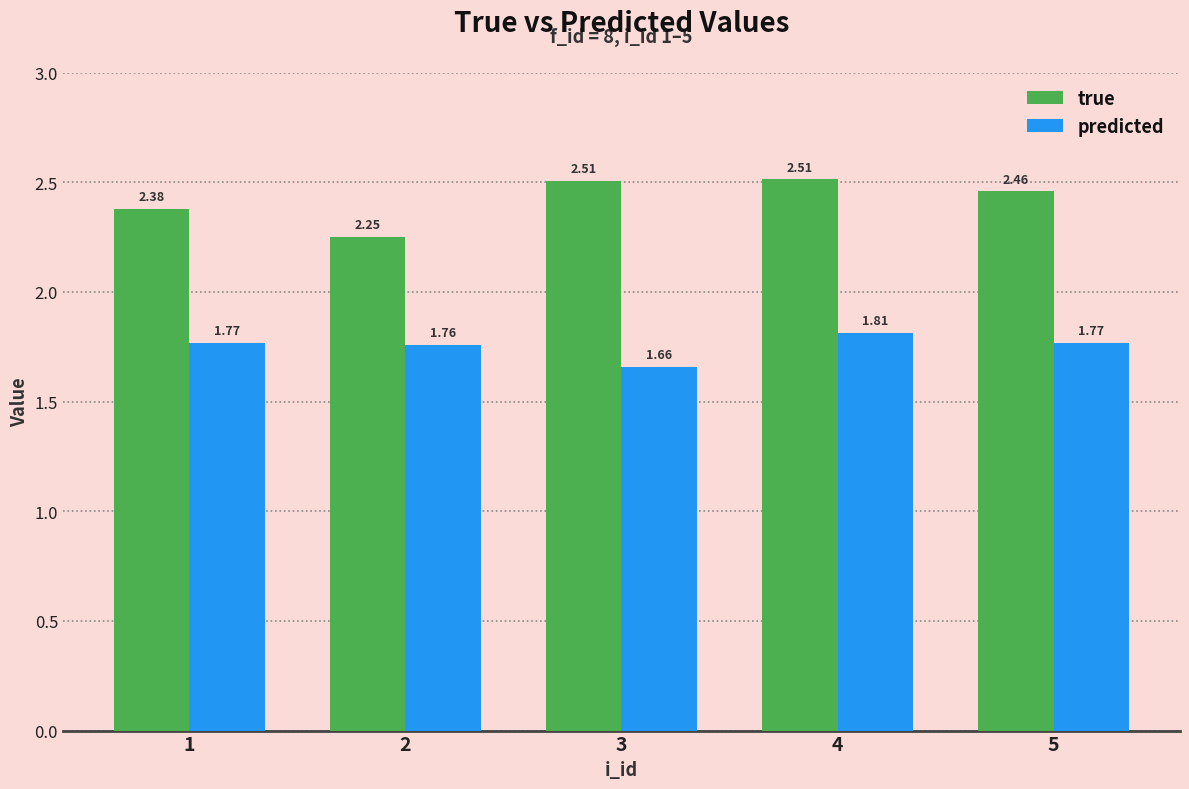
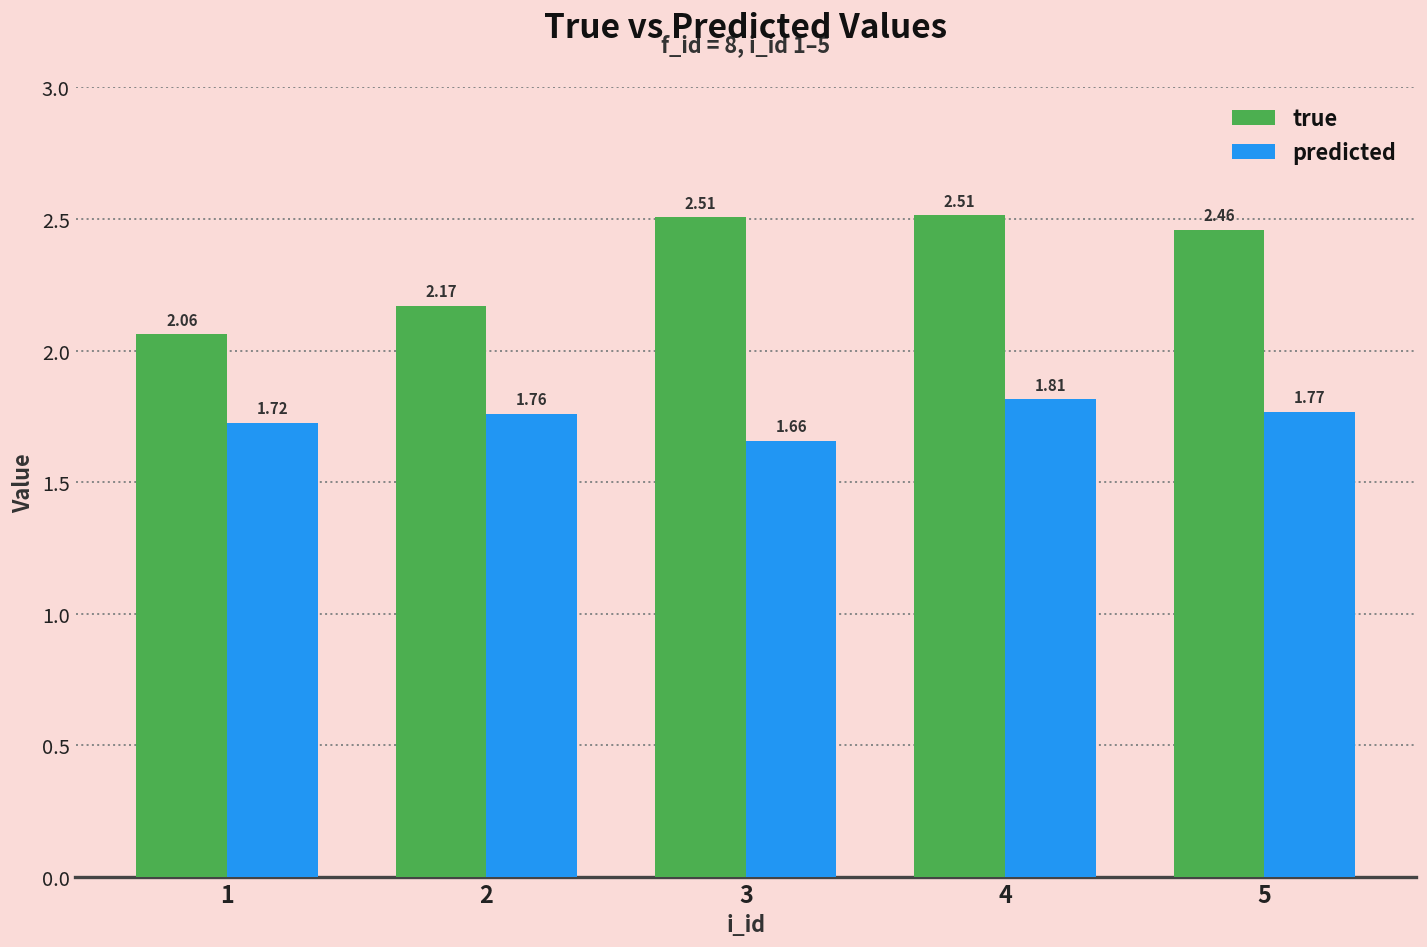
  {
    "true": {
-     "1": 2.38,
-     "2": 2.25,
+     "1": 2.06,
+     "2": 2.17,
      "3": 2.51,
      "4": 2.51,
      "5": 2.46
    },
    "predicted": {
-     "1": 1.77,
+     "1": 1.72,
      "2": 1.76,
      "3": 1.66,
      "4": 1.81,
      "5": 1.77
    }
  }
